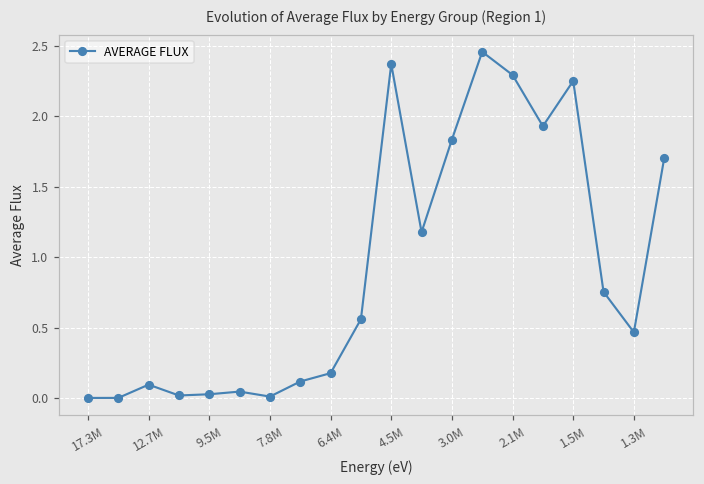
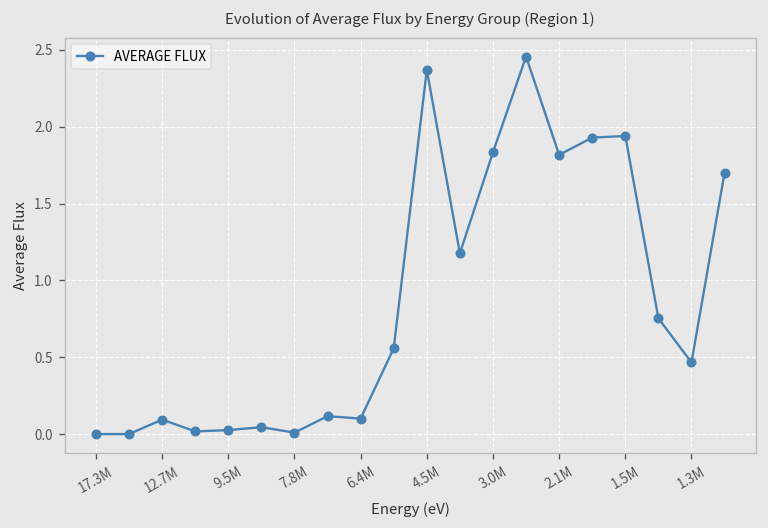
  {
    "17.3M": 0.00,
    "12.7M": 0.09,
    "9.5M": 0.03,
    "7.8M": 0.01,
-   "6.4M": 0.18,
+   "6.4M": 0.10,
    "4.5M": 2.37,
    "3.0M": 1.83,
-   "2.1M": 2.29,
-   "1.5M": 2.25,
+   "2.1M": 1.82,
+   "1.5M": 1.94,
    "1.3M": 0.47
  }
